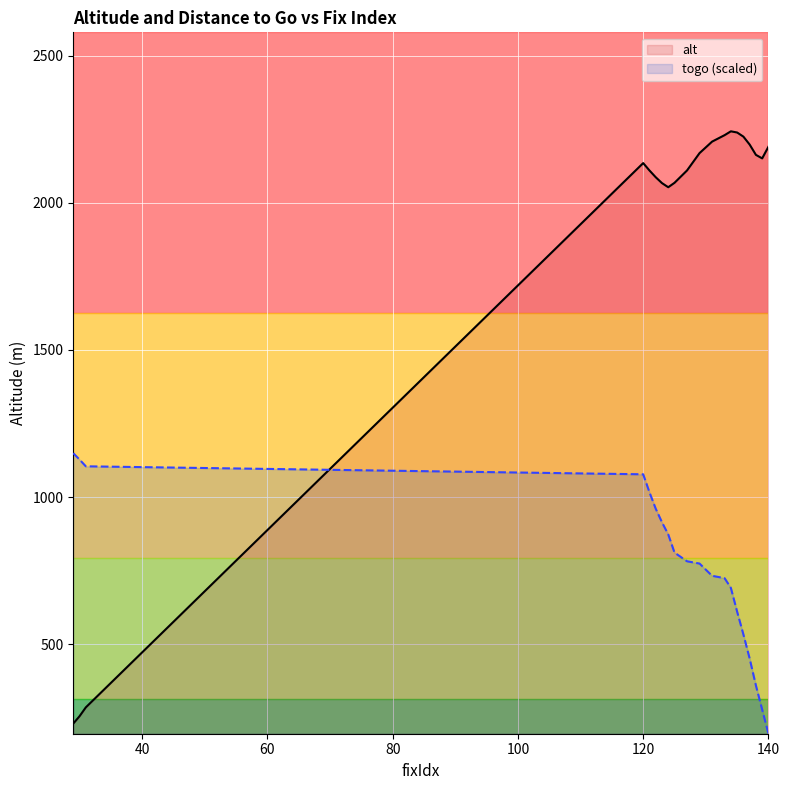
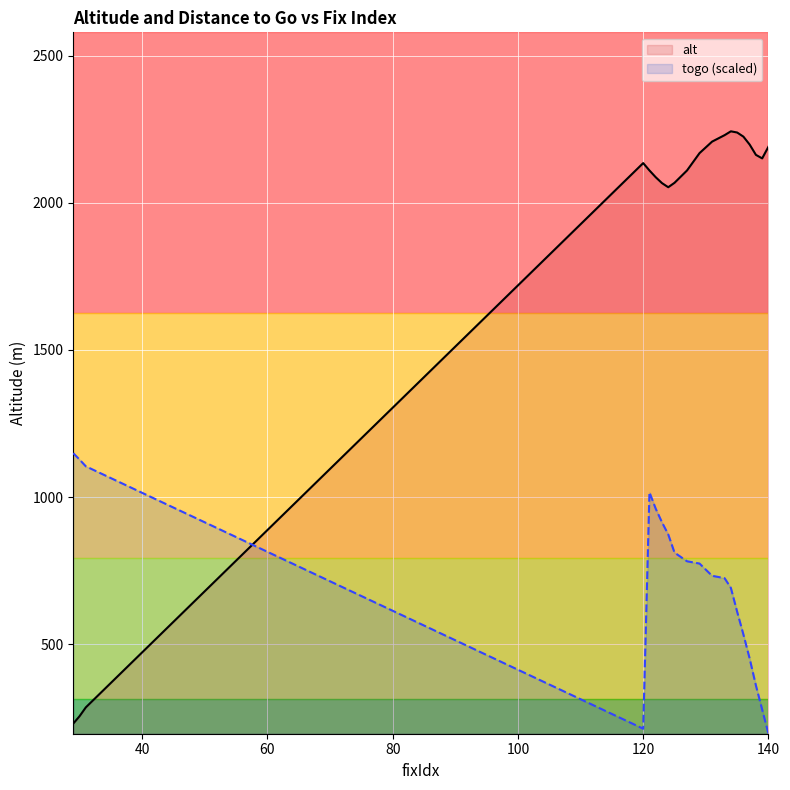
  {
    "alt": {
      "120": 2140,
      "140": 2190
    },
    "togo (scaled)": {
-     "120": 1080,
+     "120": 210,
      "140": 200
    }
  }
